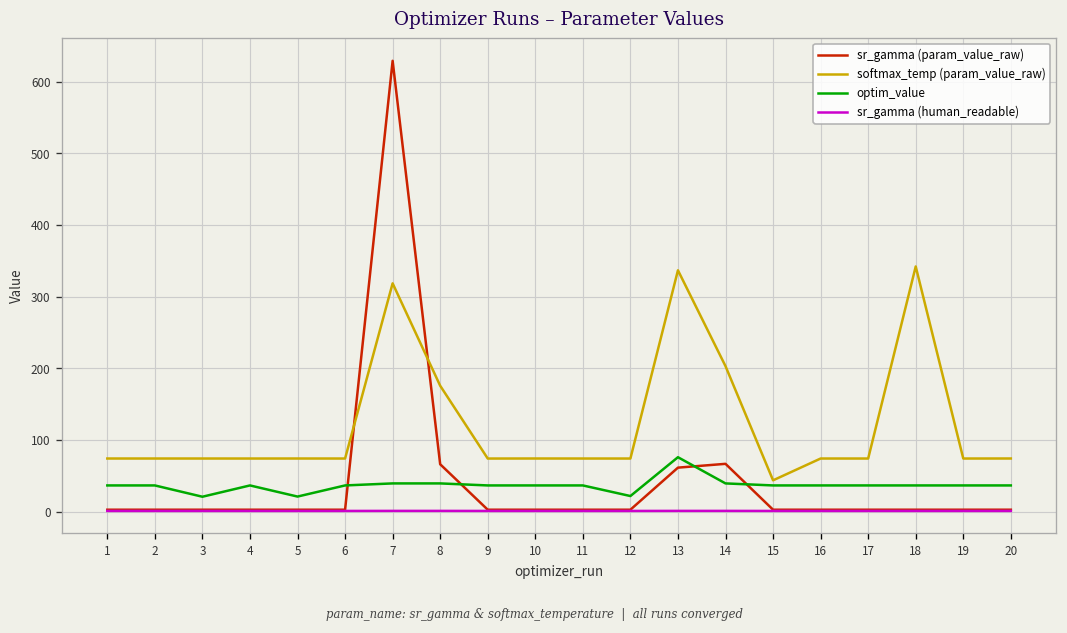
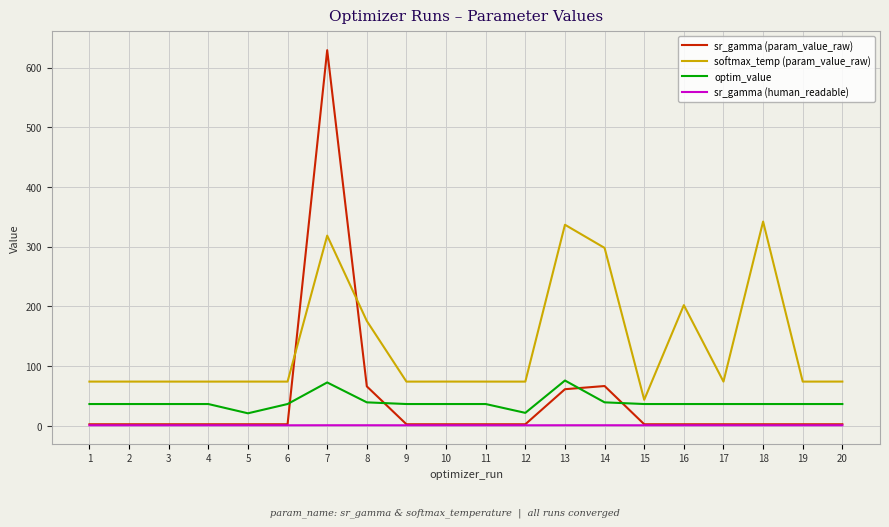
  {
    "sr_gamma (param_value_raw)": {
      "7": 630,
      "8": 70,
      "13": 60,
      "14": 70
    },
    "softmax_temp (param_value_raw)": {
      "1": 70,
      "2": 70,
      "3": 70,
      "4": 70,
      "5": 70,
      "6": 70,
      "7": 320,
      "8": 180,
      "9": 70,
      "10": 70,
      "11": 70,
      "12": 70,
      "13": 340,
-     "14": 200,
+     "14": 300,
      "15": 40,
-     "16": 70,
+     "16": 200,
      "17": 70,
      "18": 340,
      "19": 70,
      "20": 70
    },
    "optim_value": {
      "1": 40,
      "2": 40,
-     "3": 20,
+     "3": 40,
      "4": 40,
      "5": 20,
      "6": 40,
-     "7": 40,
+     "7": 70,
      "8": 40,
      "9": 40,
      "10": 40,
      "11": 40,
      "12": 20,
      "13": 80,
      "14": 40,
      "15": 40,
      "16": 40,
      "17": 40,
      "18": 40,
      "19": 40,
      "20": 40
    },
    "sr_gamma (human_readable)": {
      "7": 0,
      "8": 0,
      "13": 0,
      "14": 0
    }
  }
